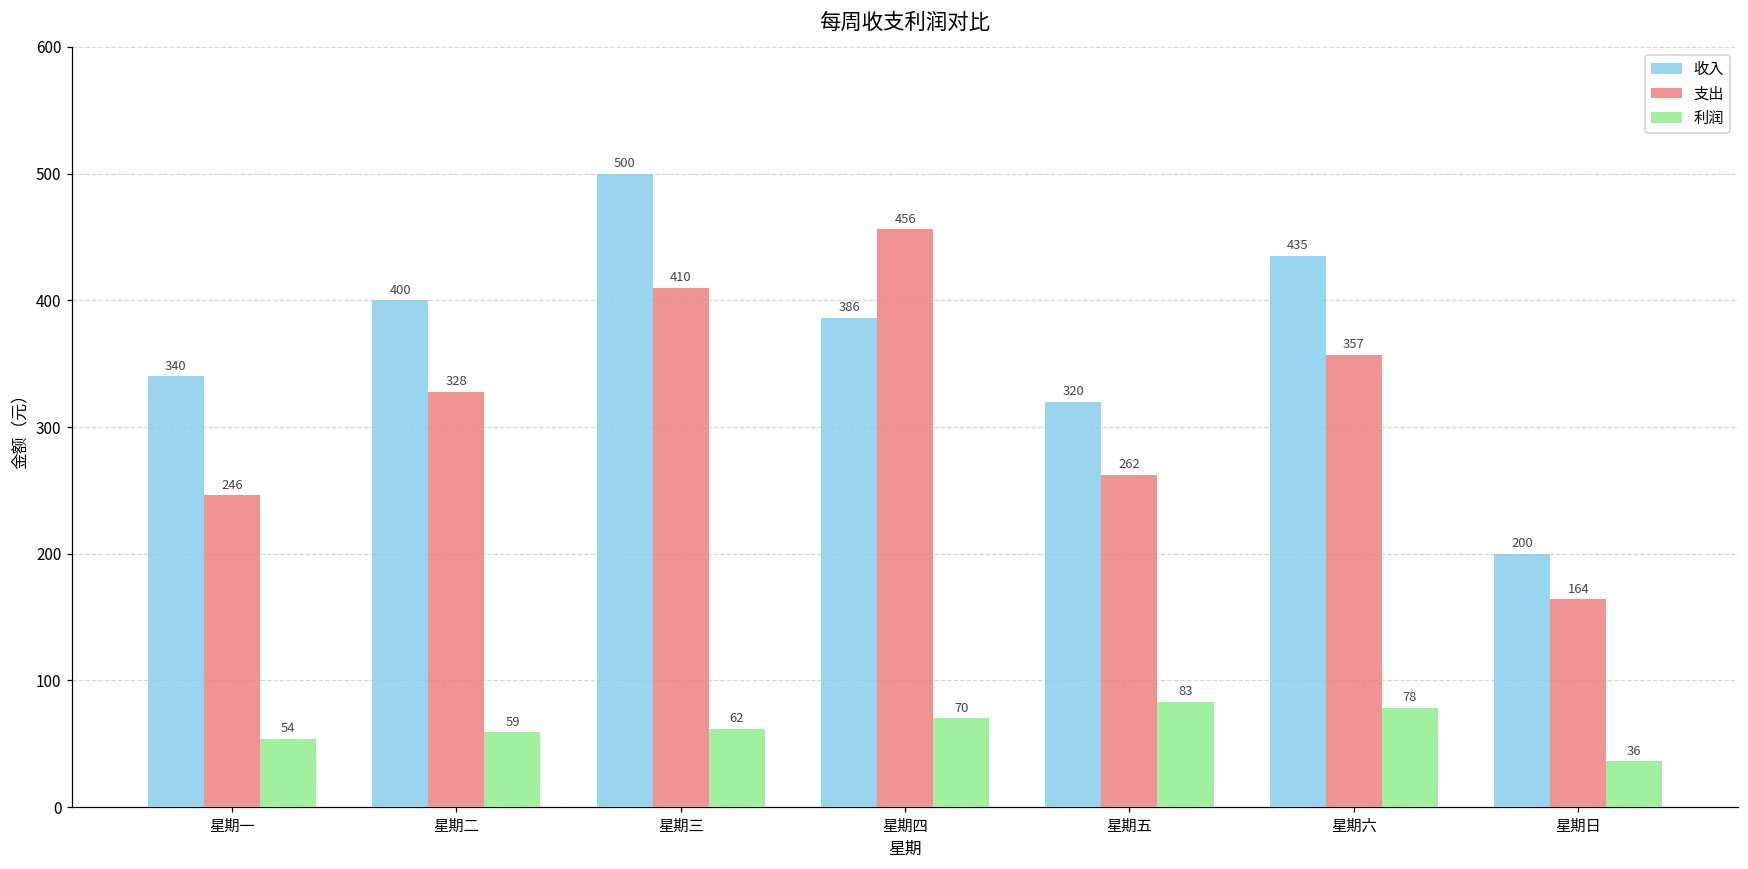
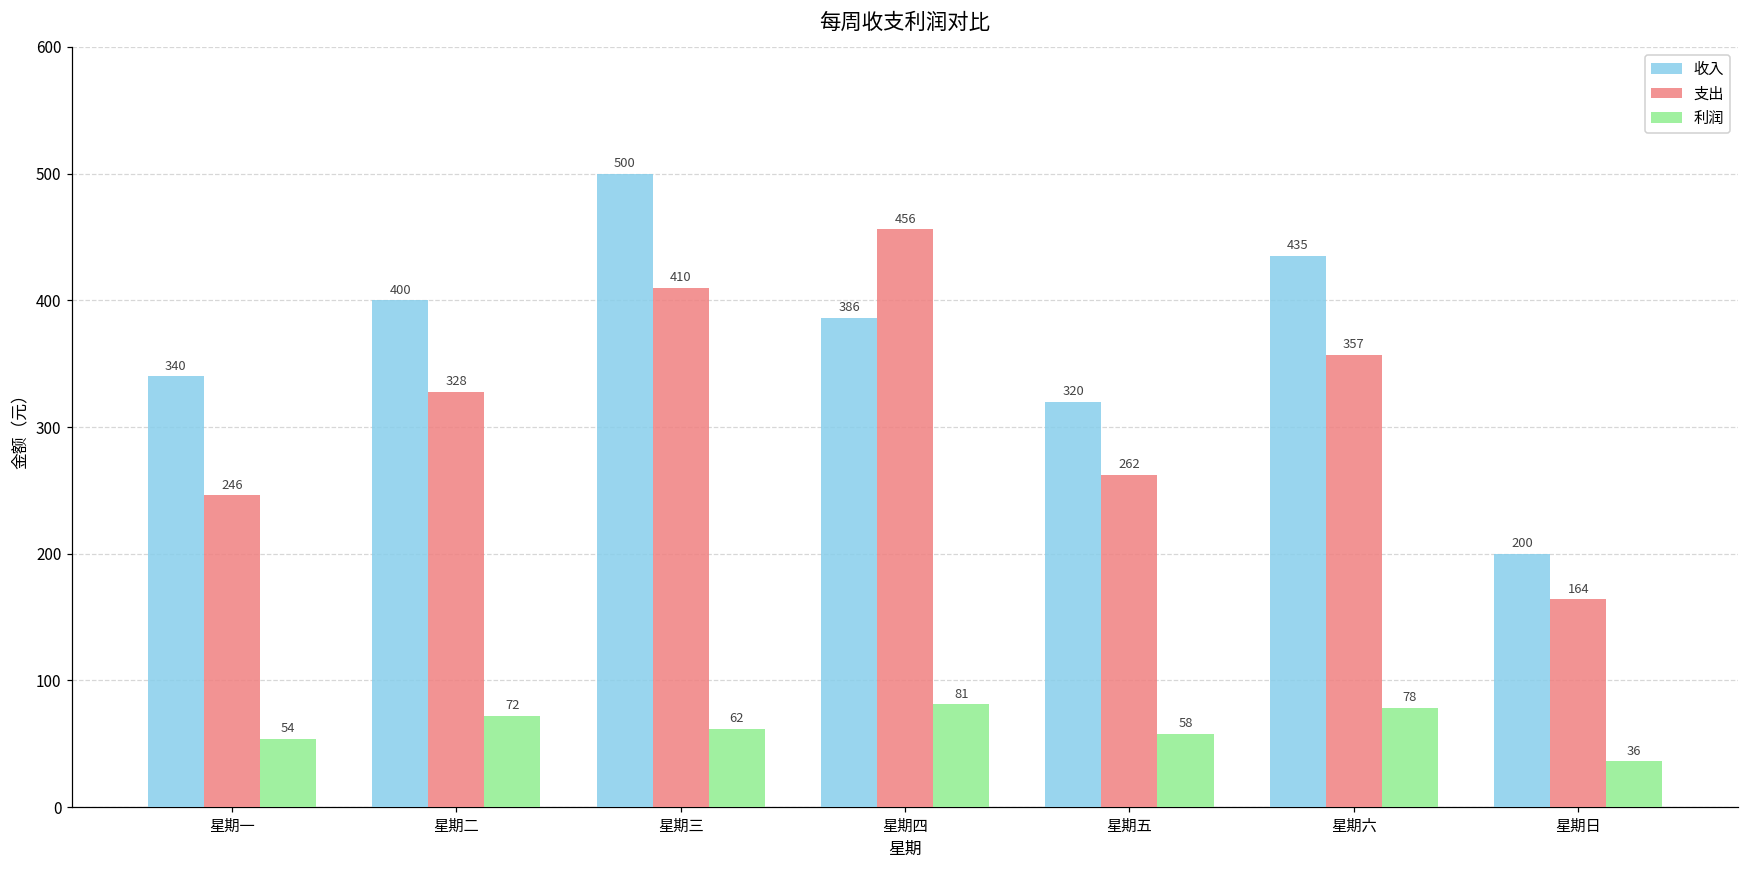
  {
    "收入": {
      "星期一": 340,
      "星期二": 400,
      "星期三": 500,
      "星期四": 386,
      "星期五": 320,
      "星期六": 435,
      "星期日": 200
    },
    "支出": {
      "星期一": 246,
      "星期二": 328,
      "星期三": 410,
      "星期四": 456,
      "星期五": 262,
      "星期六": 357,
      "星期日": 164
    },
    "利润": {
      "星期一": 54,
-     "星期二": 59,
+     "星期二": 72,
      "星期三": 62,
-     "星期四": 70,
-     "星期五": 83,
+     "星期四": 81,
+     "星期五": 58,
      "星期六": 78,
      "星期日": 36
    }
  }
